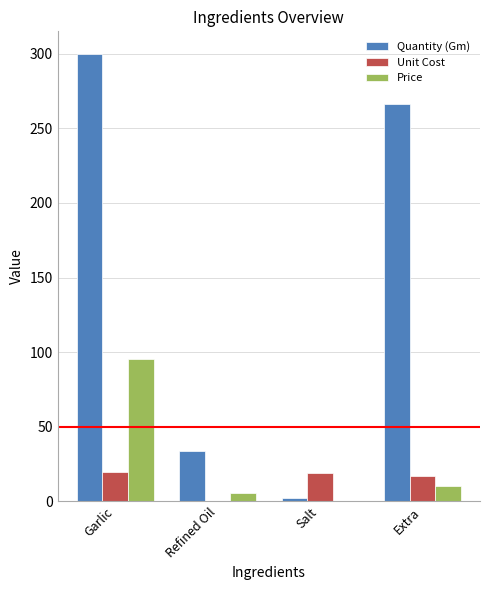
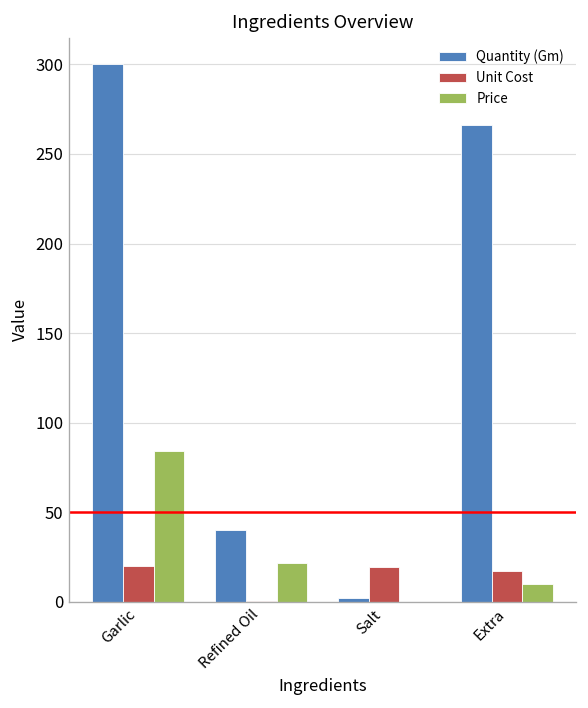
  {
    "Quantity (Gm)": {
      "Garlic": 300,
-     "Refined Oil": 34,
+     "Refined Oil": 40,
      "Salt": 2,
      "Extra": 266
    },
    "Unit Cost": {
      "Garlic": 20,
      "Salt": 19,
      "Extra": 17
    },
    "Price": {
-     "Garlic": 96,
-     "Refined Oil": 6,
+     "Garlic": 84,
+     "Refined Oil": 21,
      "Extra": 10
    }
  }
